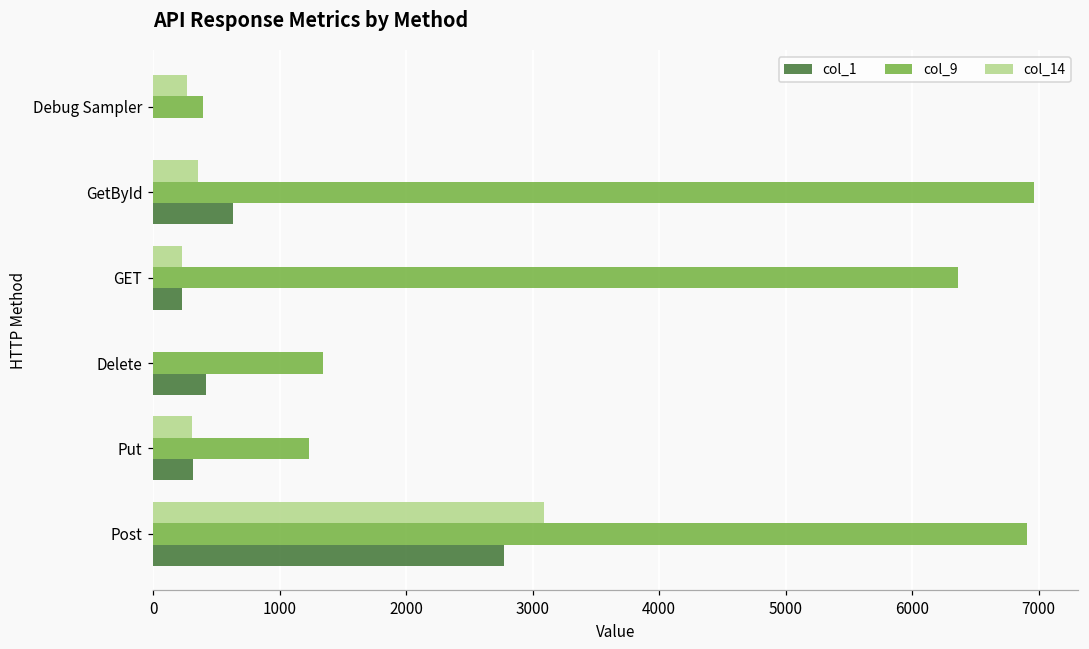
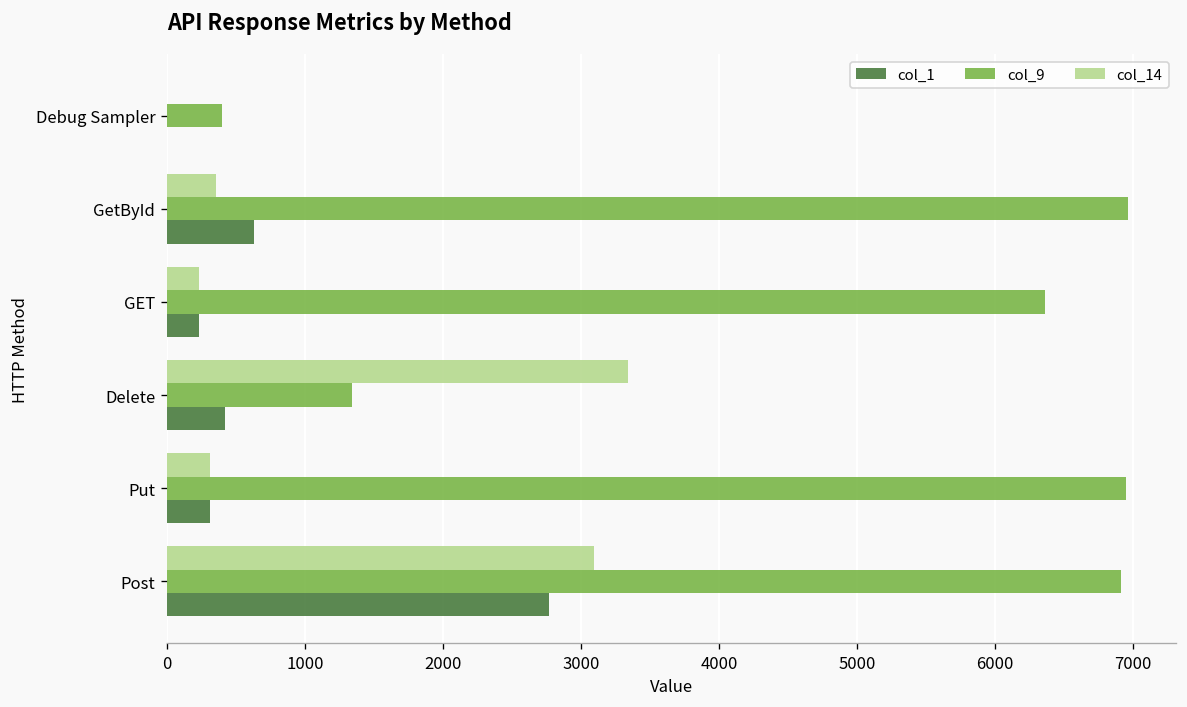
  {
    "col_1": {
      "GetById": 630,
      "GET": 230,
      "Delete": 420,
      "Put": 310,
      "Post": 2770
    },
    "col_9": {
      "Debug Sampler": 400,
      "GetById": 6960,
      "GET": 6360,
      "Delete": 1340,
-     "Put": 1230,
+     "Put": 6950,
      "Post": 6910
    },
    "col_14": {
-     "Debug Sampler": 270,
+     "Debug Sampler": 0,
      "GetById": 350,
      "GET": 230,
-     "Delete": 0,
+     "Delete": 3340,
      "Put": 310,
      "Post": 3090
    }
  }
